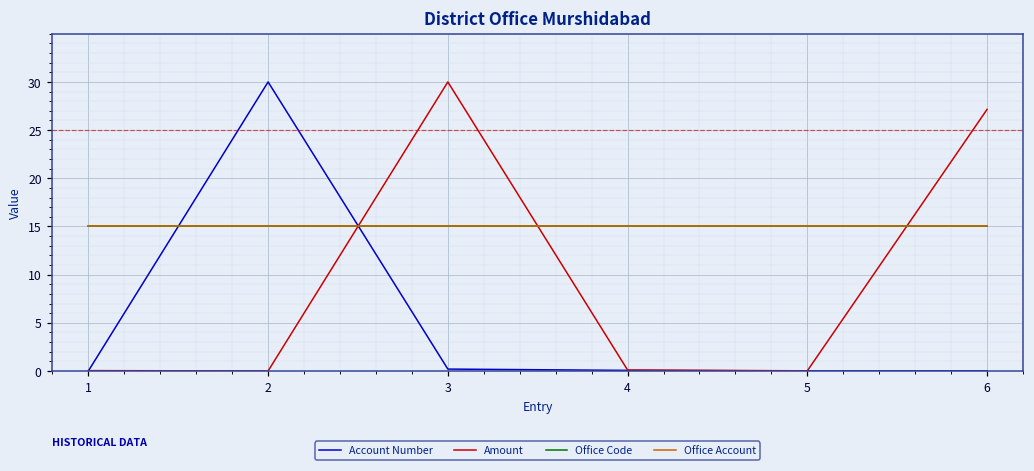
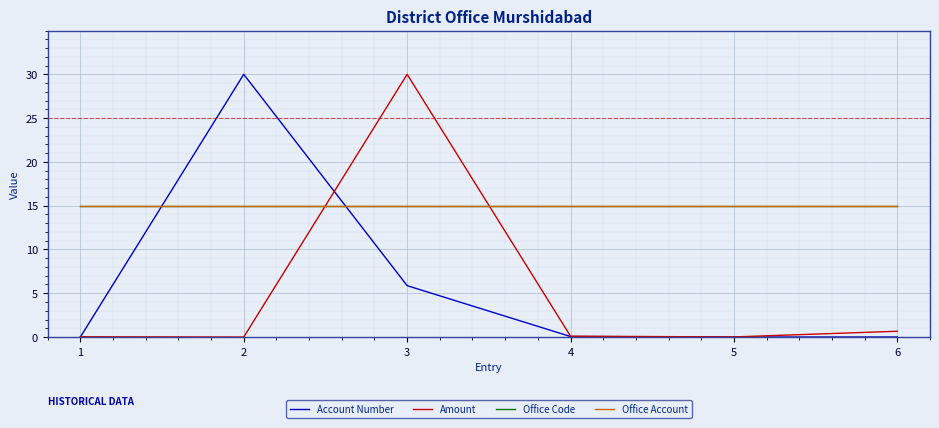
  {
    "Account Number": {
      "2": 30,
-     "3": 0,
+     "3": 6,
      "6": 0
    },
    "Amount": {
      "2": 0,
      "3": 30,
-     "6": 27
+     "6": 1
    },
    "Office Account": {
      "1": 15,
      "2": 15,
      "3": 15,
      "4": 15,
      "5": 15,
      "6": 15
    }
  }
